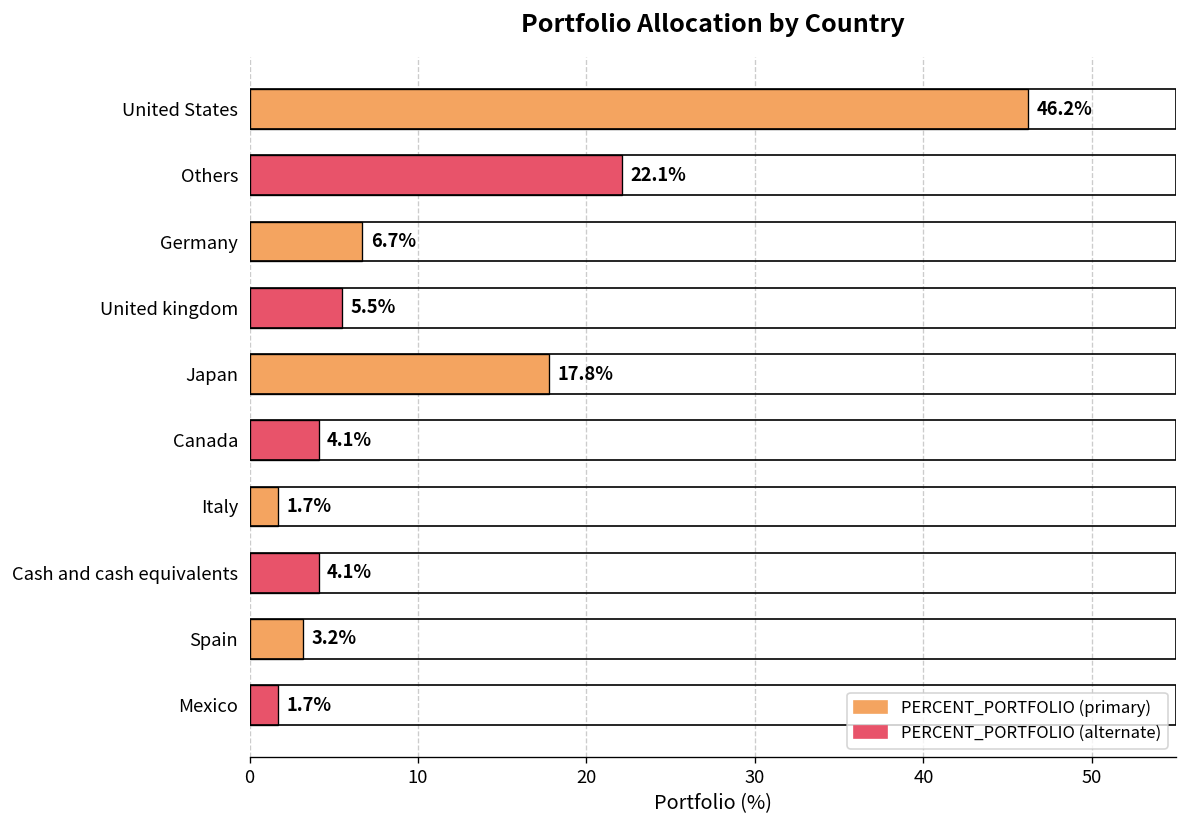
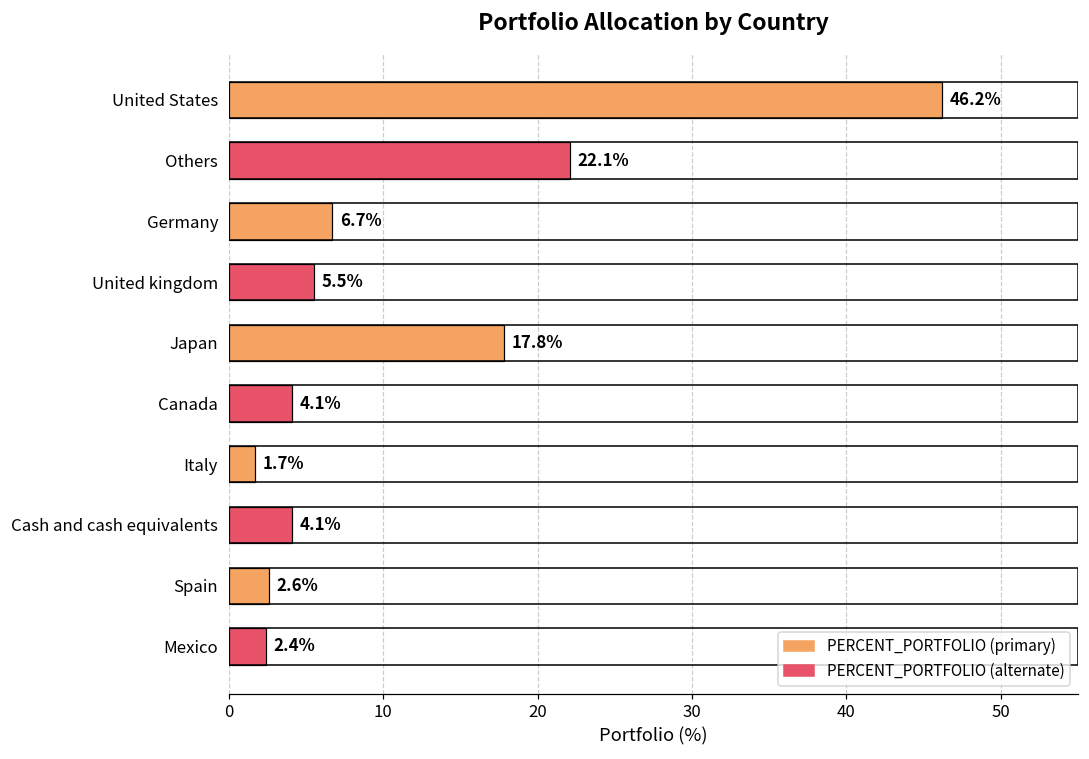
  {
    "United States": "46.2%",
    "Others": "22.1%",
    "Germany": "6.7%",
    "United kingdom": "5.5%",
    "Japan": "17.8%",
    "Canada": "4.1%",
    "Italy": "1.7%",
    "Cash and cash equivalents": "4.1%",
-   "Spain": "3.2%",
-   "Mexico": "1.7%"
+   "Spain": "2.6%",
+   "Mexico": "2.4%"
  }
